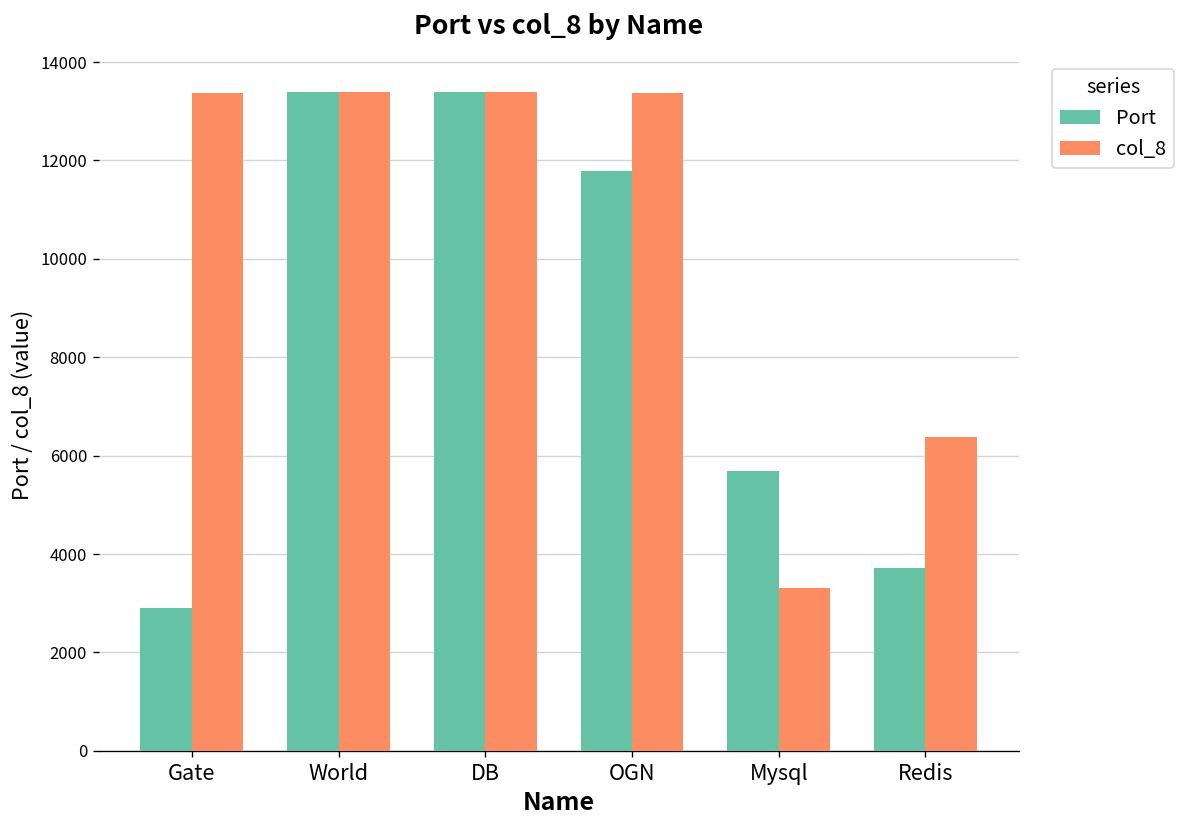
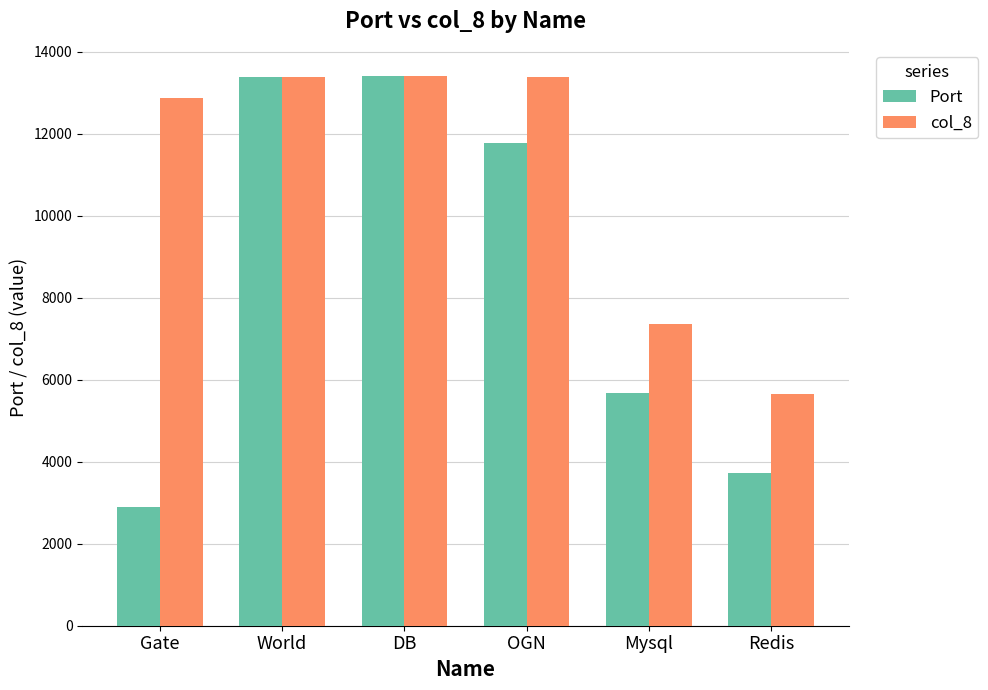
  {
    "Port": {
      "Gate": 2900,
      "World": 13400,
      "DB": 13400,
      "OGN": 11800,
      "Mysql": 5700,
      "Redis": 3700
    },
    "col_8": {
-     "Gate": 13400,
+     "Gate": 12900,
      "World": 13400,
      "DB": 13400,
      "OGN": 13400,
-     "Mysql": 3300,
-     "Redis": 6400
+     "Mysql": 7400,
+     "Redis": 5600
    }
  }
